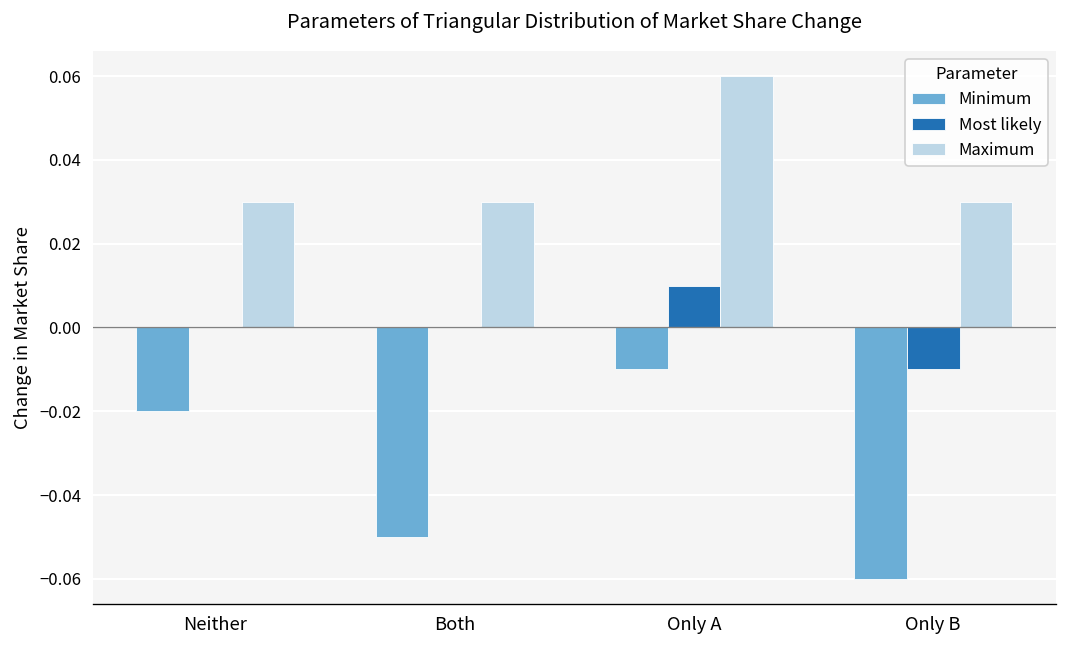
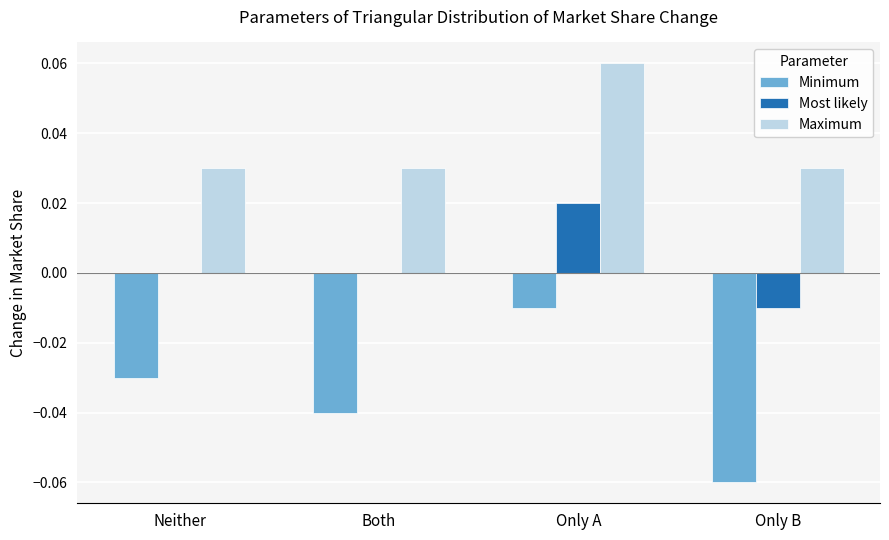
  {
    "Minimum": {
-     "Neither": -0.02,
-     "Both": -0.05,
+     "Neither": -0.03,
+     "Both": -0.04,
      "Only A": -0.01,
      "Only B": -0.06
    },
    "Most likely": {
      "Neither": 0.00,
      "Both": 0.00,
-     "Only A": 0.01,
+     "Only A": 0.02,
      "Only B": -0.01
    },
    "Maximum": {
      "Neither": 0.03,
      "Both": 0.03,
      "Only A": 0.06,
      "Only B": 0.03
    }
  }
